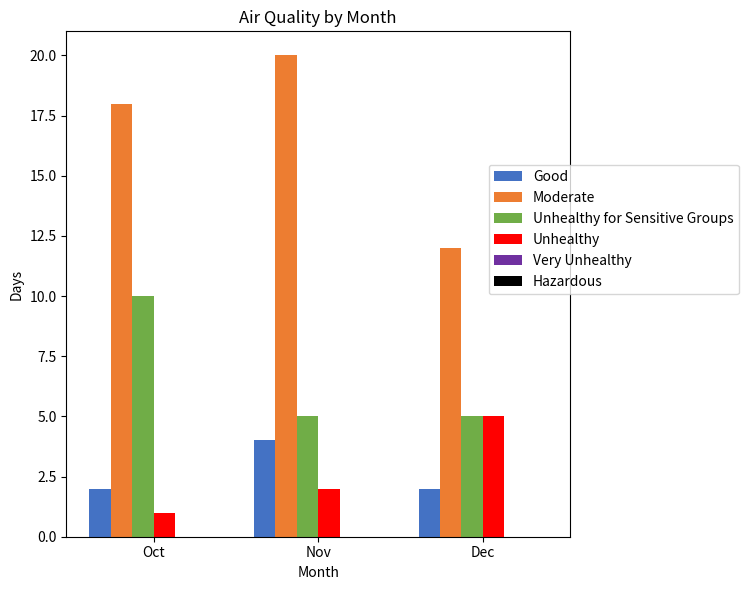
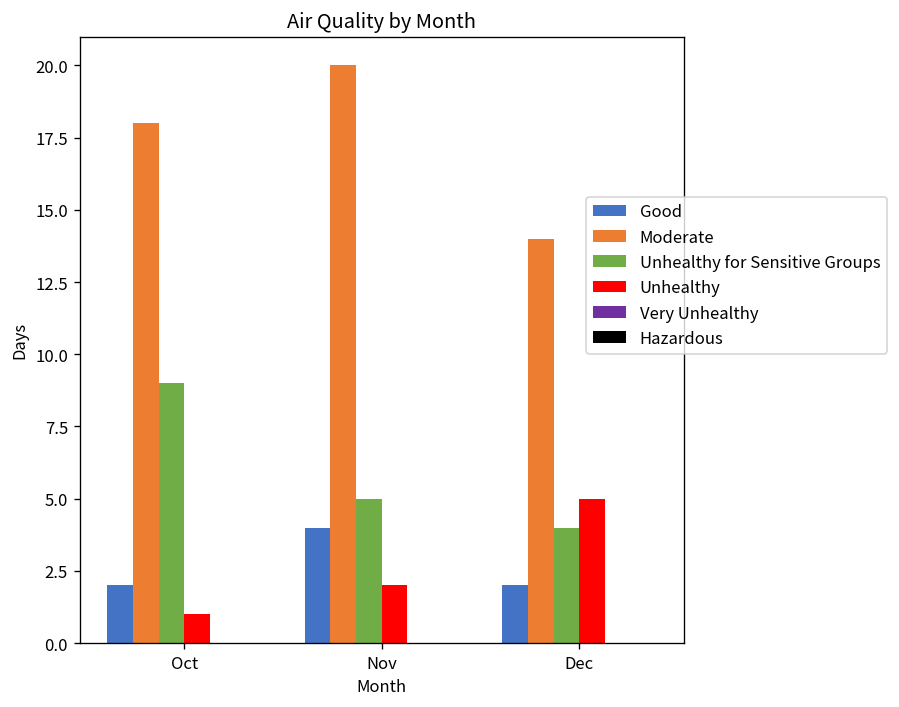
  {
    "Good": {
      "Oct": 2,
      "Nov": 4,
      "Dec": 2
    },
    "Moderate": {
      "Oct": 18,
      "Nov": 20,
-     "Dec": 12
+     "Dec": 14
    },
    "Unhealthy for Sensitive Groups": {
-     "Oct": 10,
+     "Oct": 9,
      "Nov": 5,
-     "Dec": 5
+     "Dec": 4
    },
    "Unhealthy": {
      "Oct": 1,
      "Nov": 2,
      "Dec": 5
    },
    "Very Unhealthy": {
      "Oct": 0,
      "Nov": 0,
      "Dec": 0
    },
    "Hazardous": {
      "Oct": 0,
      "Nov": 0,
      "Dec": 0
    }
  }
